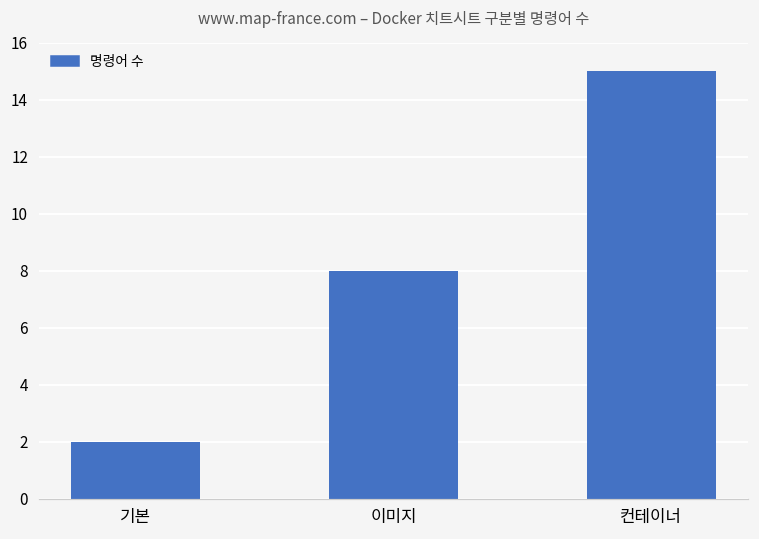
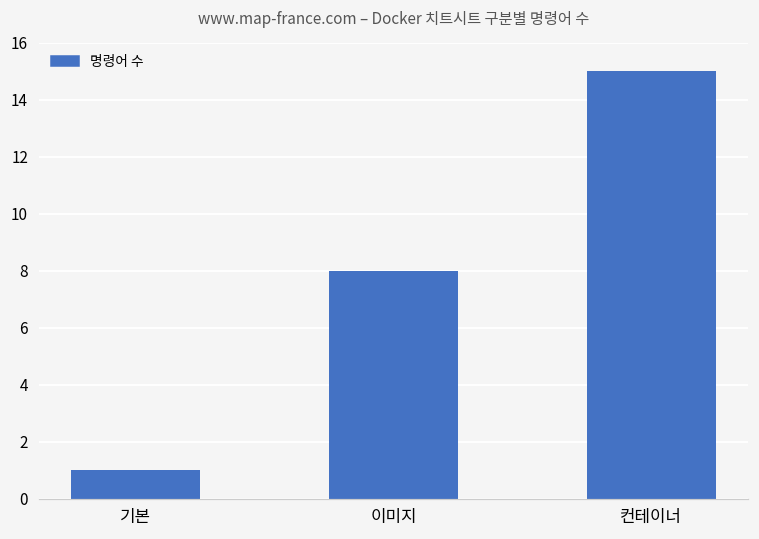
  {
-   "기본": 2,
+   "기본": 1,
    "이미지": 8,
    "컨테이너": 15
  }
